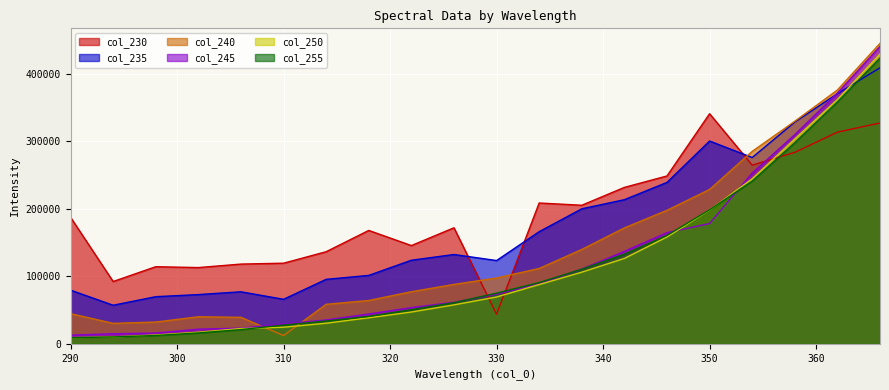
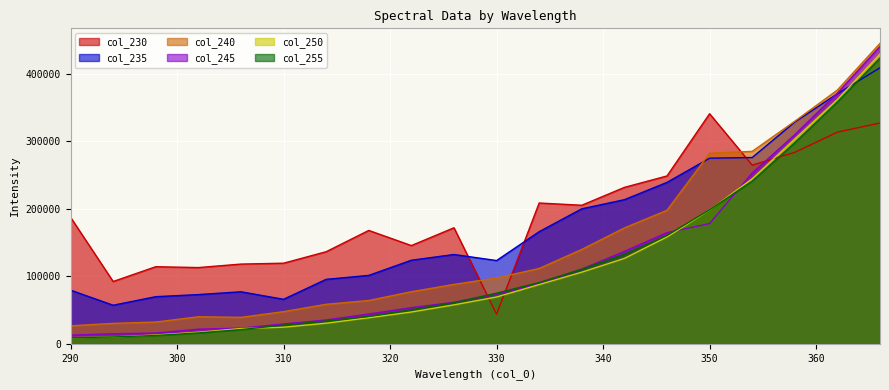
  {
    "col_230": {
      "290": 190000,
      "310": 120000,
      "330": 40000,
      "350": 340000
    },
    "col_235": {
      "290": 80000,
      "310": 70000,
      "330": 120000,
-     "350": 300000
+     "350": 270000
    },
    "col_240": {
-     "290": 40000,
-     "310": 10000,
+     "290": 30000,
+     "310": 50000,
      "330": 100000,
-     "350": 230000
+     "350": 280000
    },
    "col_245": {
      "350": 180000
    },
    "col_250": {
      "330": 70000
    }
  }
